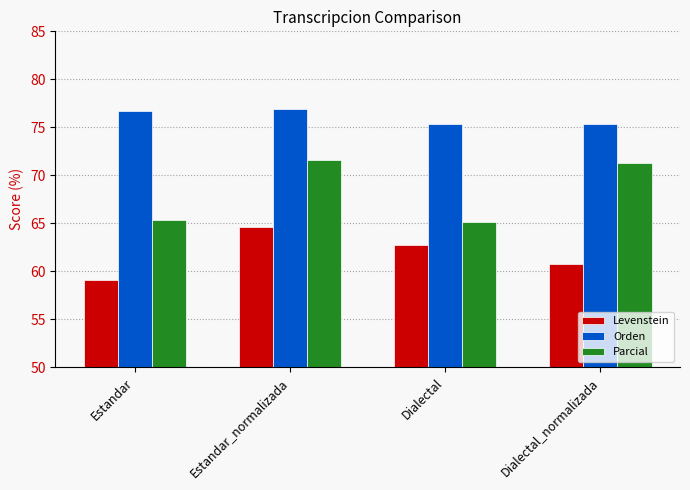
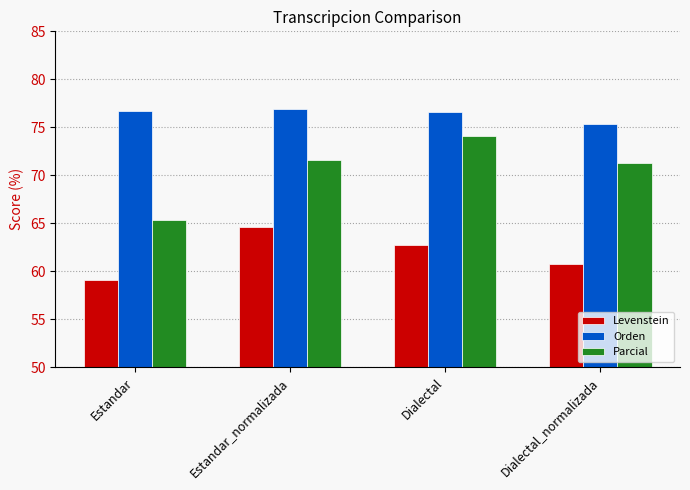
  {
    "Levenstein": {
      "Estandar": 59,
      "Estandar_normalizada": 65,
      "Dialectal": 63,
      "Dialectal_normalizada": 61
    },
    "Orden": {
      "Estandar": 77,
      "Estandar_normalizada": 77,
-     "Dialectal": 75,
+     "Dialectal": 77,
      "Dialectal_normalizada": 75
    },
    "Parcial": {
      "Estandar": 65,
      "Estandar_normalizada": 72,
-     "Dialectal": 65,
+     "Dialectal": 74,
      "Dialectal_normalizada": 71
    }
  }
